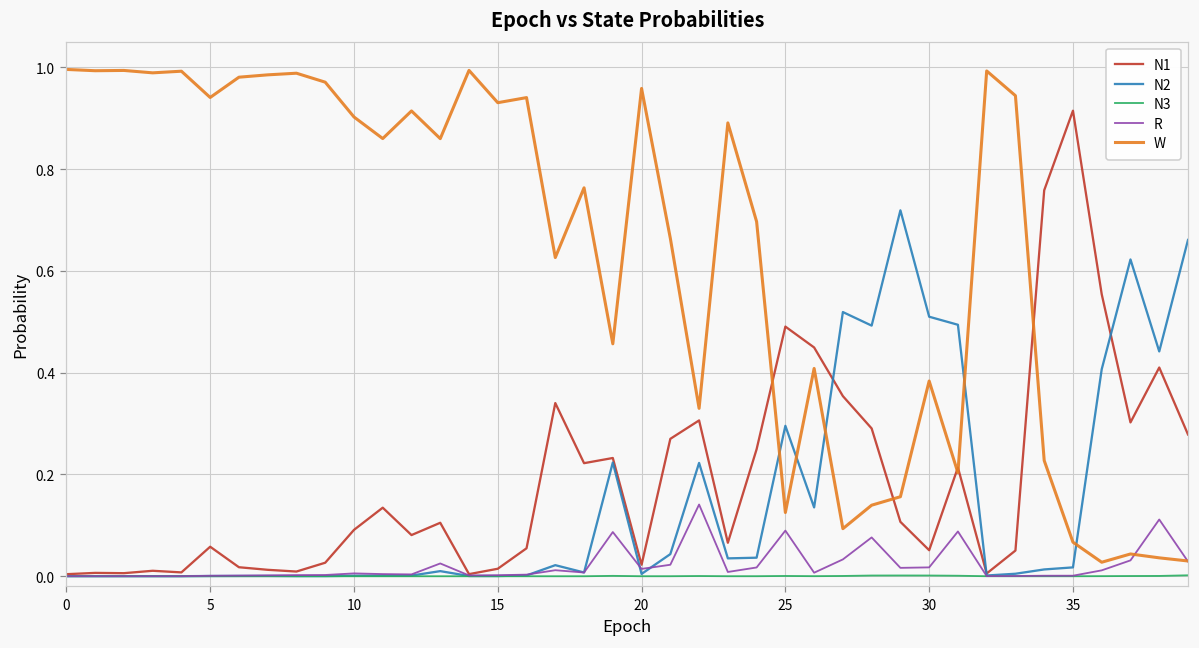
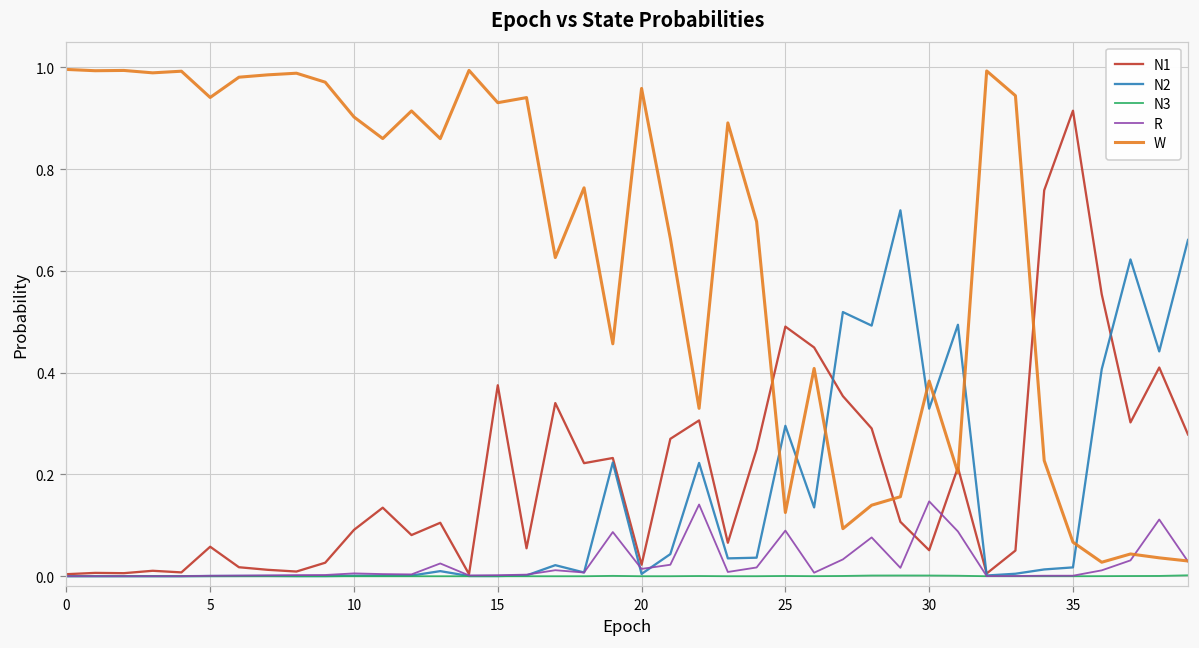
  {
    "N1": {
      "5": 0.06,
      "10": 0.09,
-     "15": 0.01,
+     "15": 0.38,
      "20": 0.02,
      "25": 0.49,
      "30": 0.05,
      "35": 0.91
    },
    "N2": {
      "25": 0.30,
-     "30": 0.51,
+     "30": 0.33,
      "35": 0.02
    },
    "N3": {
      "25": 0.00,
      "30": 0.00
    },
    "R": {
      "20": 0.01,
      "25": 0.09,
-     "30": 0.02
+     "30": 0.15
    },
    "W": {
      "0": 1.00,
      "5": 0.94,
      "10": 0.90,
      "15": 0.93,
      "20": 0.96,
      "25": 0.13,
      "30": 0.38,
      "35": 0.07
    }
  }
